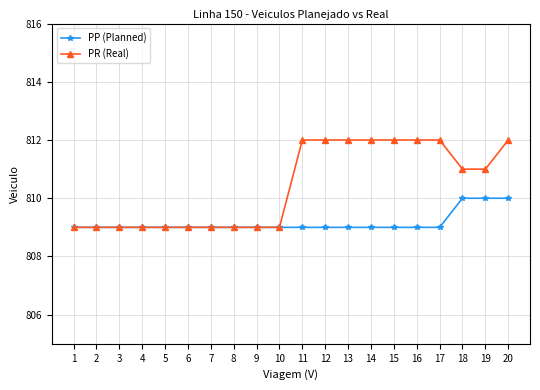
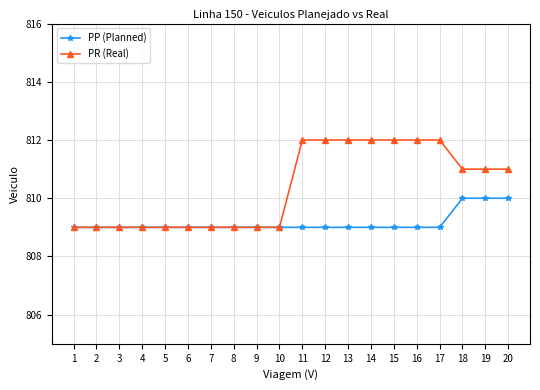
  {
    "PP (Planned)": {
      "11": 809,
      "12": 809,
      "13": 809,
      "14": 809,
      "15": 809,
      "16": 809,
      "17": 809,
      "18": 810,
      "19": 810,
      "20": 810
    },
    "PR (Real)": {
      "11": 812,
      "12": 812,
      "13": 812,
      "14": 812,
      "15": 812,
      "16": 812,
      "17": 812,
      "18": 811,
      "19": 811,
-     "20": 812
+     "20": 811
    }
  }
